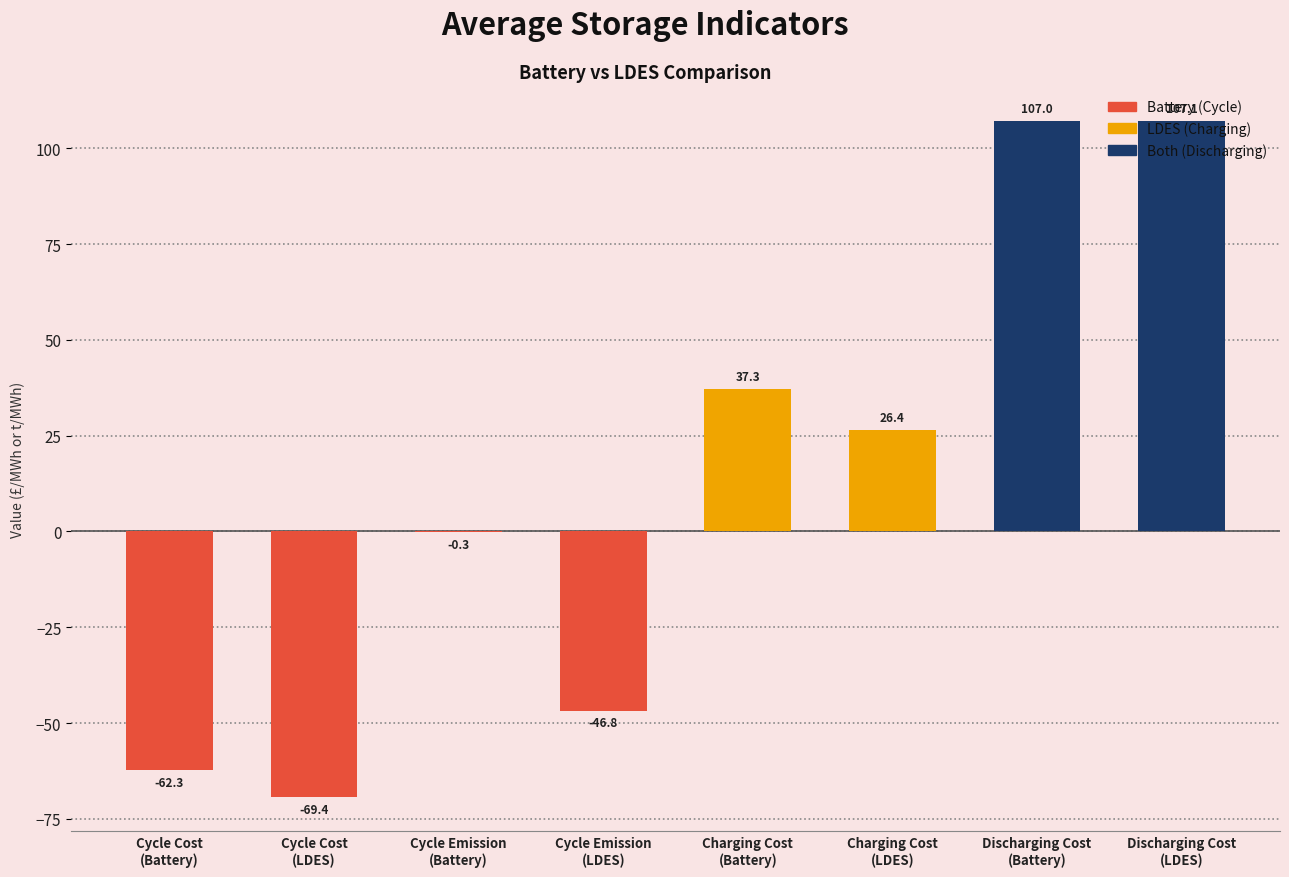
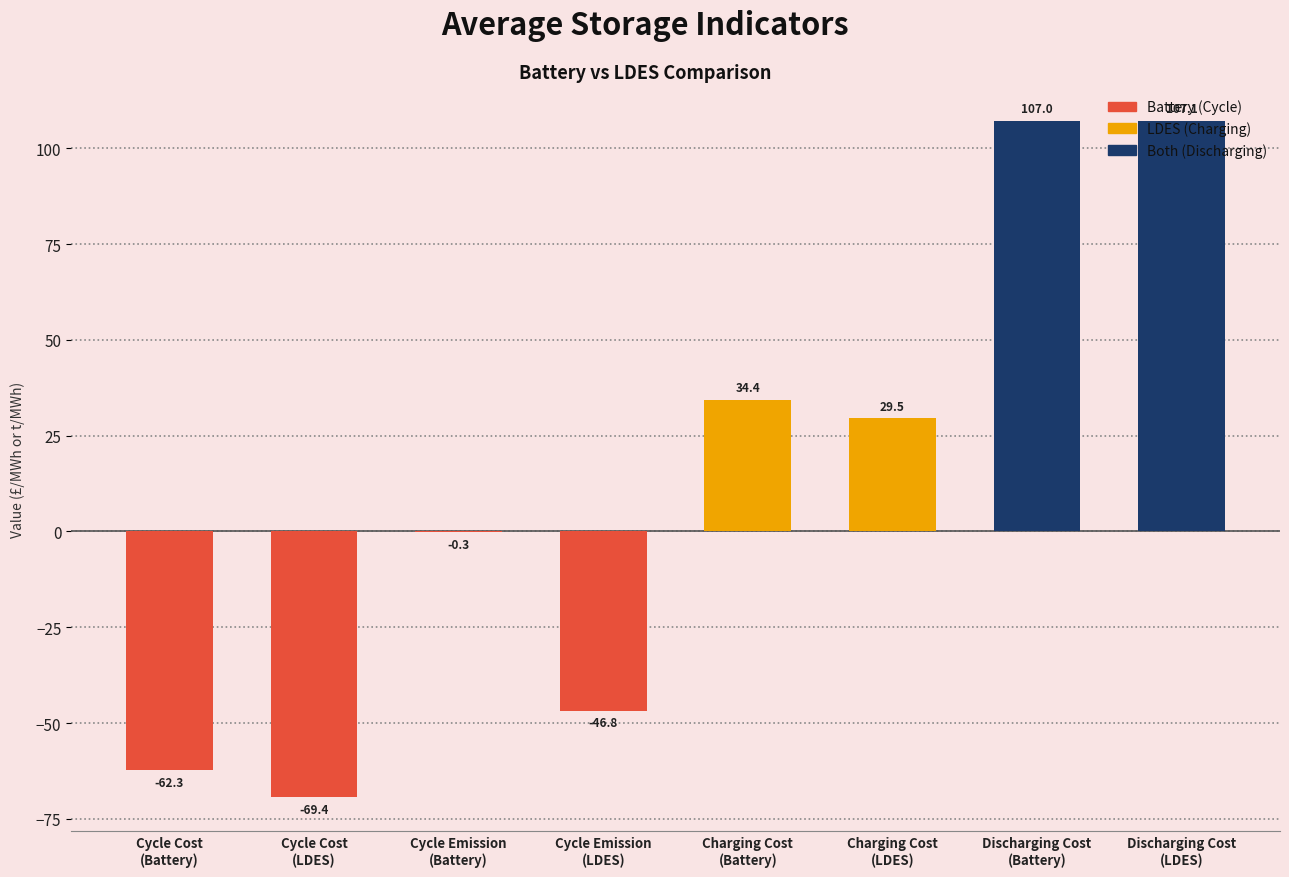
  {
    "Cycle Cost (Battery)": -62.3,
    "Cycle Cost (LDES)": -69.4,
    "Cycle Emission (Battery)": -0.3,
    "Cycle Emission (LDES)": -46.8,
-   "Charging Cost (Battery)": 37.3,
-   "Charging Cost (LDES)": 26.4,
+   "Charging Cost (Battery)": 34.4,
+   "Charging Cost (LDES)": 29.5,
    "Discharging Cost (Battery)": 107.0,
    "Discharging Cost (LDES)": 107.1
  }
